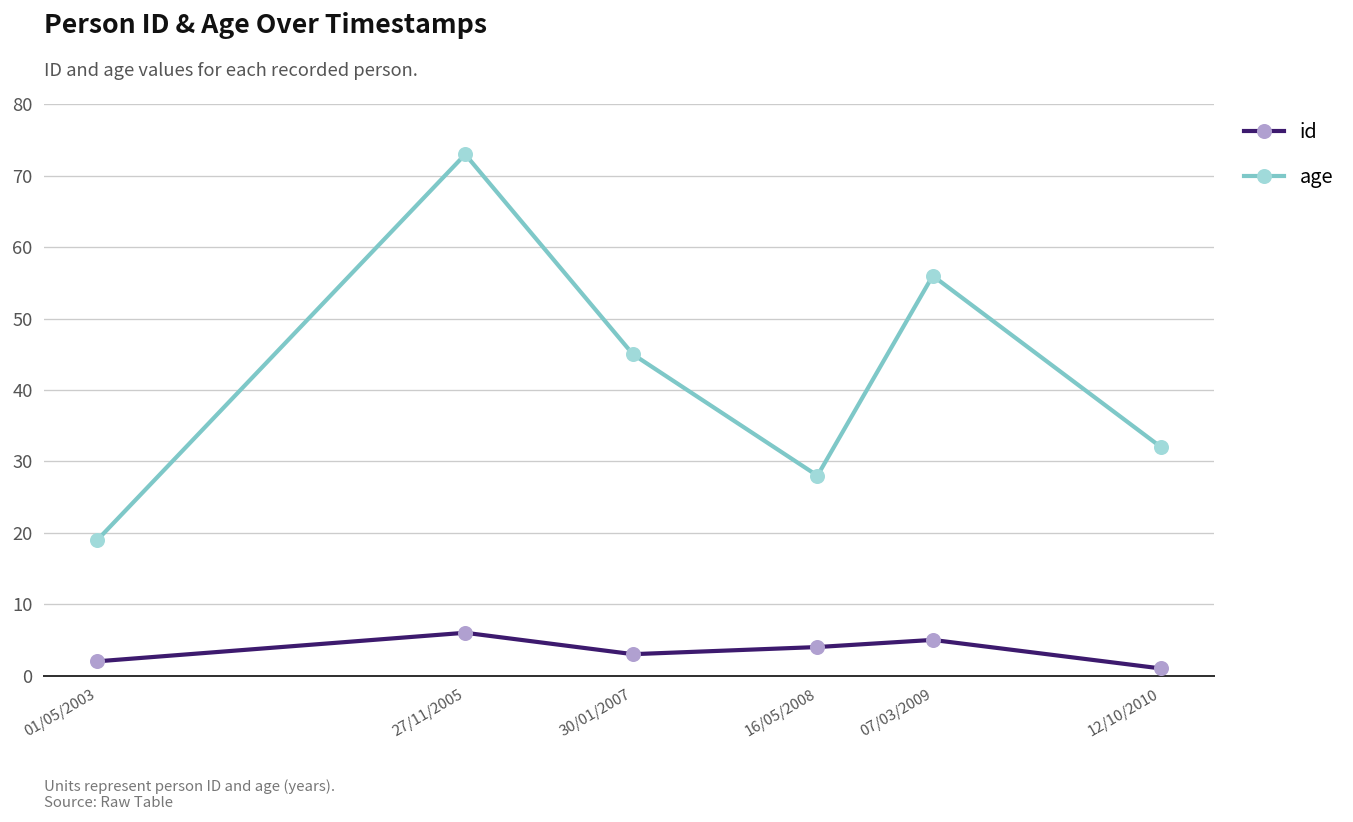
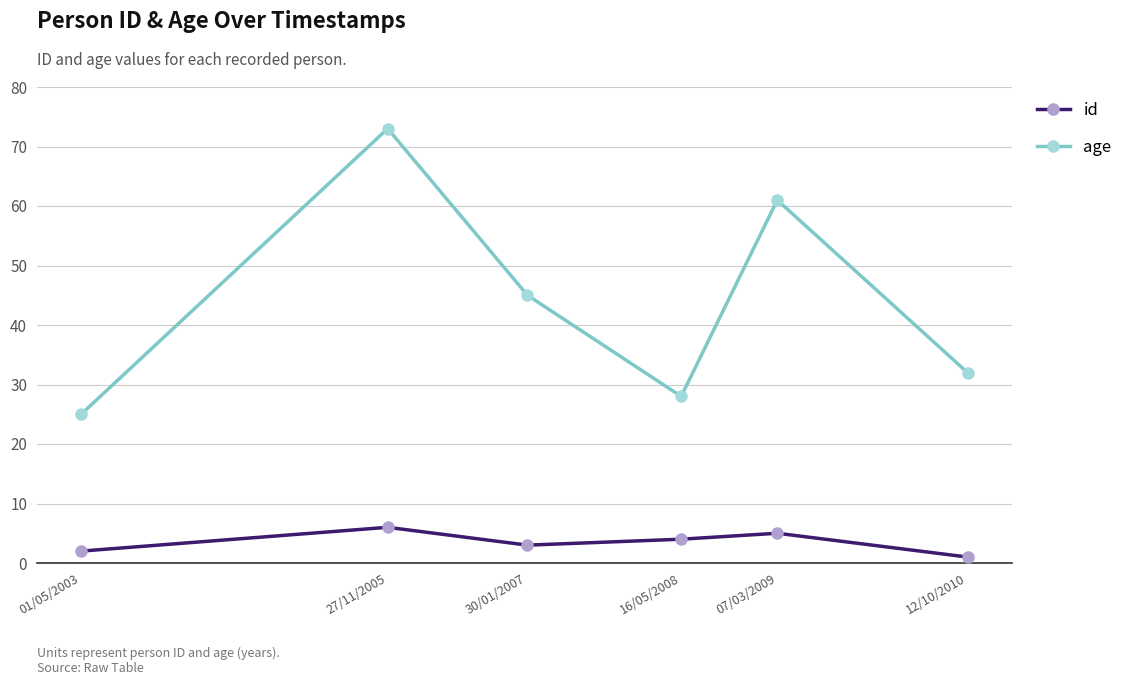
  {
    "id": {
      "01/05/2003": 2,
      "27/11/2005": 6,
      "30/01/2007": 3,
      "16/05/2008": 4,
      "07/03/2009": 5,
      "12/10/2010": 1
    },
    "age": {
-     "01/05/2003": 19,
+     "01/05/2003": 25,
      "27/11/2005": 73,
      "30/01/2007": 45,
      "16/05/2008": 28,
-     "07/03/2009": 56,
+     "07/03/2009": 61,
      "12/10/2010": 32
    }
  }
